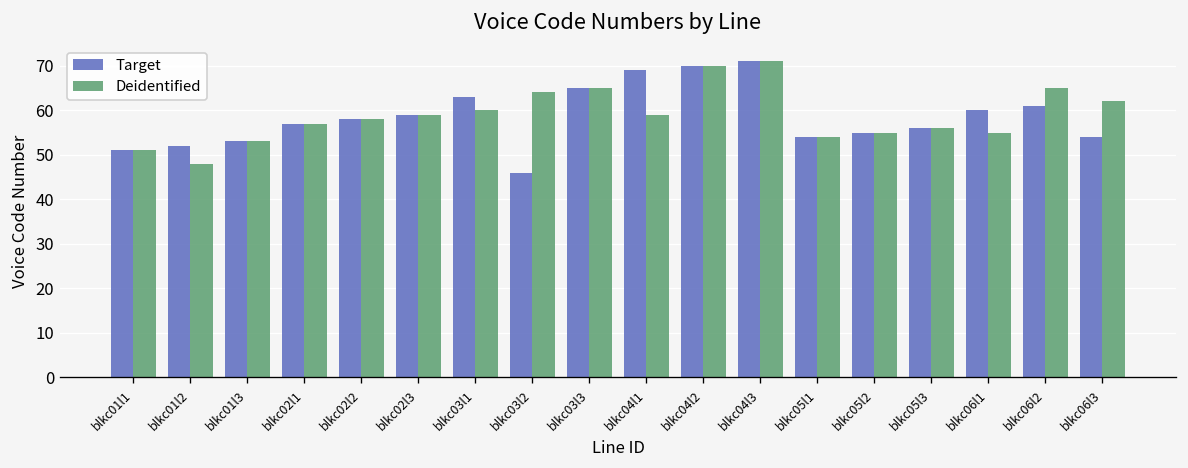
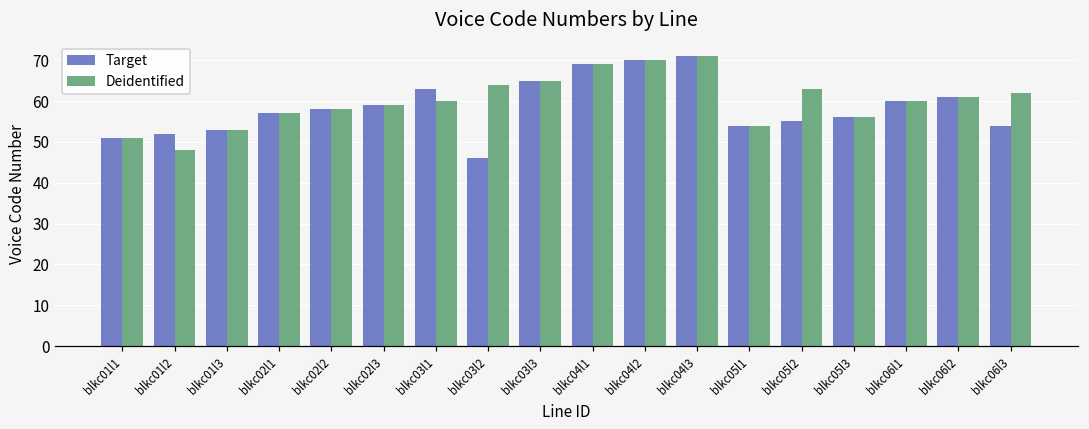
  {
    "Target": {
      "blkc01l1": 51,
      "blkc01l2": 52,
      "blkc01l3": 53,
      "blkc02l1": 57,
      "blkc02l2": 58,
      "blkc02l3": 59,
      "blkc03l1": 63,
      "blkc03l2": 46,
      "blkc03l3": 65,
      "blkc04l1": 69,
      "blkc04l2": 70,
      "blkc04l3": 71,
      "blkc05l1": 54,
      "blkc05l2": 55,
      "blkc05l3": 56,
      "blkc06l1": 60,
      "blkc06l2": 61,
      "blkc06l3": 54
    },
    "Deidentified": {
      "blkc01l1": 51,
      "blkc01l2": 48,
      "blkc01l3": 53,
      "blkc02l1": 57,
      "blkc02l2": 58,
      "blkc02l3": 59,
      "blkc03l1": 60,
      "blkc03l2": 64,
      "blkc03l3": 65,
-     "blkc04l1": 59,
+     "blkc04l1": 69,
      "blkc04l2": 70,
      "blkc04l3": 71,
      "blkc05l1": 54,
-     "blkc05l2": 55,
+     "blkc05l2": 63,
      "blkc05l3": 56,
-     "blkc06l1": 55,
-     "blkc06l2": 65,
+     "blkc06l1": 60,
+     "blkc06l2": 61,
      "blkc06l3": 62
    }
  }
